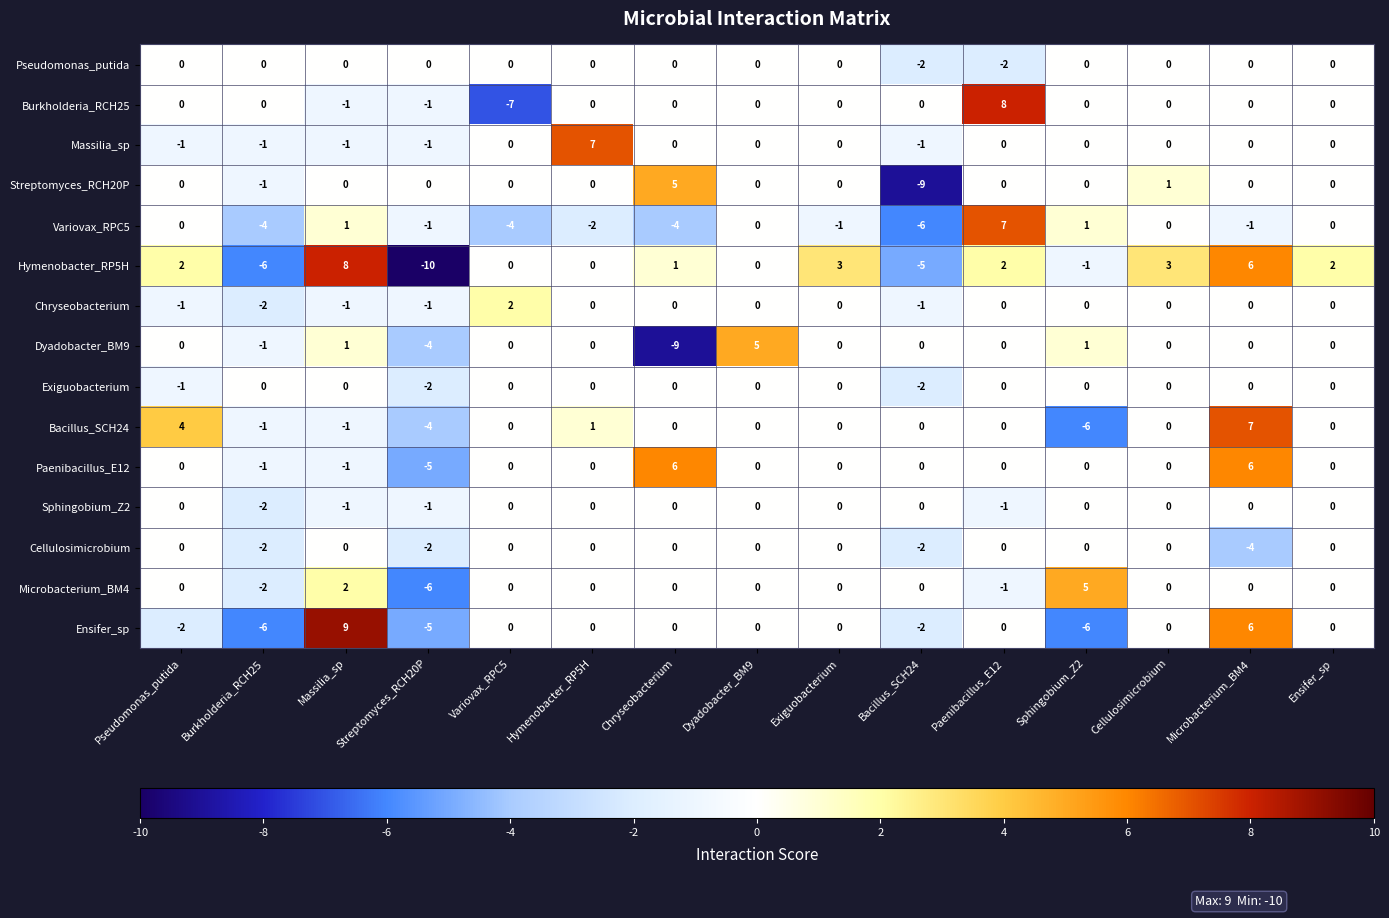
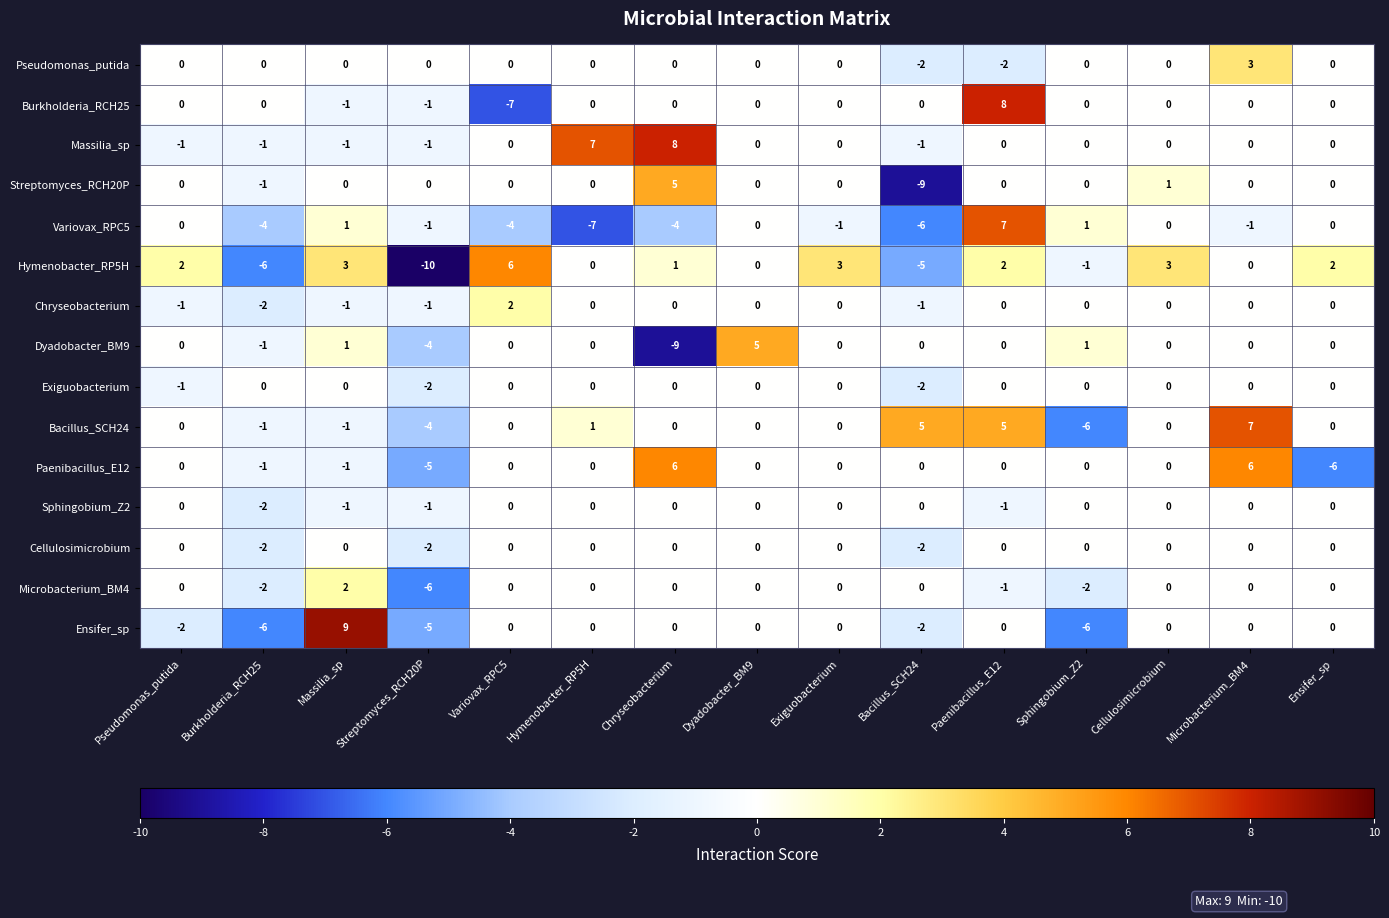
  {
    "Pseudomonas_putida": {
      "Pseudomonas_putida": 0,
      "Burkholderia_RCH25": 0,
      "Massilia_sp": 0,
      "Streptomyces_RCH20P": 0,
      "Variovax_RPC5": 0,
      "Hymenobacter_RP5H": 0,
      "Chryseobacterium": 0,
      "Dyadobacter_BM9": 0,
      "Exiguobacterium": 0,
      "Bacillus_SCH24": -2,
      "Paenibacillus_E12": -2,
      "Sphingobium_Z2": 0,
      "Cellulosimicrobium": 0,
-     "Microbacterium_BM4": 0,
+     "Microbacterium_BM4": 3,
      "Ensifer_sp": 0
    },
    "Massilia_sp": {
      "Pseudomonas_putida": -1,
      "Burkholderia_RCH25": -1,
      "Massilia_sp": -1,
      "Streptomyces_RCH20P": -1,
      "Variovax_RPC5": 0,
      "Hymenobacter_RP5H": 7,
-     "Chryseobacterium": 0,
+     "Chryseobacterium": 8,
      "Dyadobacter_BM9": 0,
      "Exiguobacterium": 0,
      "Bacillus_SCH24": -1,
      "Paenibacillus_E12": 0,
      "Sphingobium_Z2": 0,
      "Cellulosimicrobium": 0,
      "Microbacterium_BM4": 0,
      "Ensifer_sp": 0
    },
    "Variovax_RPC5": {
      "Pseudomonas_putida": 0,
      "Burkholderia_RCH25": -4,
      "Massilia_sp": 1,
      "Streptomyces_RCH20P": -1,
      "Variovax_RPC5": -4,
-     "Hymenobacter_RP5H": -2,
+     "Hymenobacter_RP5H": -7,
      "Chryseobacterium": -4,
      "Dyadobacter_BM9": 0,
      "Exiguobacterium": -1,
      "Bacillus_SCH24": -6,
      "Paenibacillus_E12": 7,
      "Sphingobium_Z2": 1,
      "Cellulosimicrobium": 0,
      "Microbacterium_BM4": -1,
      "Ensifer_sp": 0
    },
    "Hymenobacter_RP5H": {
      "Pseudomonas_putida": 2,
      "Burkholderia_RCH25": -6,
-     "Massilia_sp": 8,
+     "Massilia_sp": 3,
      "Streptomyces_RCH20P": -10,
-     "Variovax_RPC5": 0,
+     "Variovax_RPC5": 6,
      "Hymenobacter_RP5H": 0,
      "Chryseobacterium": 1,
      "Dyadobacter_BM9": 0,
      "Exiguobacterium": 3,
      "Bacillus_SCH24": -5,
      "Paenibacillus_E12": 2,
      "Sphingobium_Z2": -1,
      "Cellulosimicrobium": 3,
-     "Microbacterium_BM4": 6,
+     "Microbacterium_BM4": 0,
      "Ensifer_sp": 2
    },
    "Bacillus_SCH24": {
-     "Pseudomonas_putida": 4,
+     "Pseudomonas_putida": 0,
      "Burkholderia_RCH25": -1,
      "Massilia_sp": -1,
      "Streptomyces_RCH20P": -4,
      "Variovax_RPC5": 0,
      "Hymenobacter_RP5H": 1,
      "Chryseobacterium": 0,
      "Dyadobacter_BM9": 0,
      "Exiguobacterium": 0,
-     "Bacillus_SCH24": 0,
-     "Paenibacillus_E12": 0,
+     "Bacillus_SCH24": 5,
+     "Paenibacillus_E12": 5,
      "Sphingobium_Z2": -6,
      "Cellulosimicrobium": 0,
      "Microbacterium_BM4": 7,
      "Ensifer_sp": 0
    },
    "Paenibacillus_E12": {
      "Pseudomonas_putida": 0,
      "Burkholderia_RCH25": -1,
      "Massilia_sp": -1,
      "Streptomyces_RCH20P": -5,
      "Variovax_RPC5": 0,
      "Hymenobacter_RP5H": 0,
      "Chryseobacterium": 6,
      "Dyadobacter_BM9": 0,
      "Exiguobacterium": 0,
      "Bacillus_SCH24": 0,
      "Paenibacillus_E12": 0,
      "Sphingobium_Z2": 0,
      "Cellulosimicrobium": 0,
      "Microbacterium_BM4": 6,
-     "Ensifer_sp": 0
+     "Ensifer_sp": -6
    },
    "Cellulosimicrobium": {
      "Pseudomonas_putida": 0,
      "Burkholderia_RCH25": -2,
      "Massilia_sp": 0,
      "Streptomyces_RCH20P": -2,
      "Variovax_RPC5": 0,
      "Hymenobacter_RP5H": 0,
      "Chryseobacterium": 0,
      "Dyadobacter_BM9": 0,
      "Exiguobacterium": 0,
      "Bacillus_SCH24": -2,
      "Paenibacillus_E12": 0,
      "Sphingobium_Z2": 0,
      "Cellulosimicrobium": 0,
-     "Microbacterium_BM4": -4,
+     "Microbacterium_BM4": 0,
      "Ensifer_sp": 0
    },
    "Microbacterium_BM4": {
      "Pseudomonas_putida": 0,
      "Burkholderia_RCH25": -2,
      "Massilia_sp": 2,
      "Streptomyces_RCH20P": -6,
      "Variovax_RPC5": 0,
      "Hymenobacter_RP5H": 0,
      "Chryseobacterium": 0,
      "Dyadobacter_BM9": 0,
      "Exiguobacterium": 0,
      "Bacillus_SCH24": 0,
      "Paenibacillus_E12": -1,
-     "Sphingobium_Z2": 5,
+     "Sphingobium_Z2": -2,
      "Cellulosimicrobium": 0,
      "Microbacterium_BM4": 0,
      "Ensifer_sp": 0
    },
    "Ensifer_sp": {
      "Pseudomonas_putida": -2,
      "Burkholderia_RCH25": -6,
      "Massilia_sp": 9,
      "Streptomyces_RCH20P": -5,
      "Variovax_RPC5": 0,
      "Hymenobacter_RP5H": 0,
      "Chryseobacterium": 0,
      "Dyadobacter_BM9": 0,
      "Exiguobacterium": 0,
      "Bacillus_SCH24": -2,
      "Paenibacillus_E12": 0,
      "Sphingobium_Z2": -6,
      "Cellulosimicrobium": 0,
-     "Microbacterium_BM4": 6,
+     "Microbacterium_BM4": 0,
      "Ensifer_sp": 0
    }
  }
